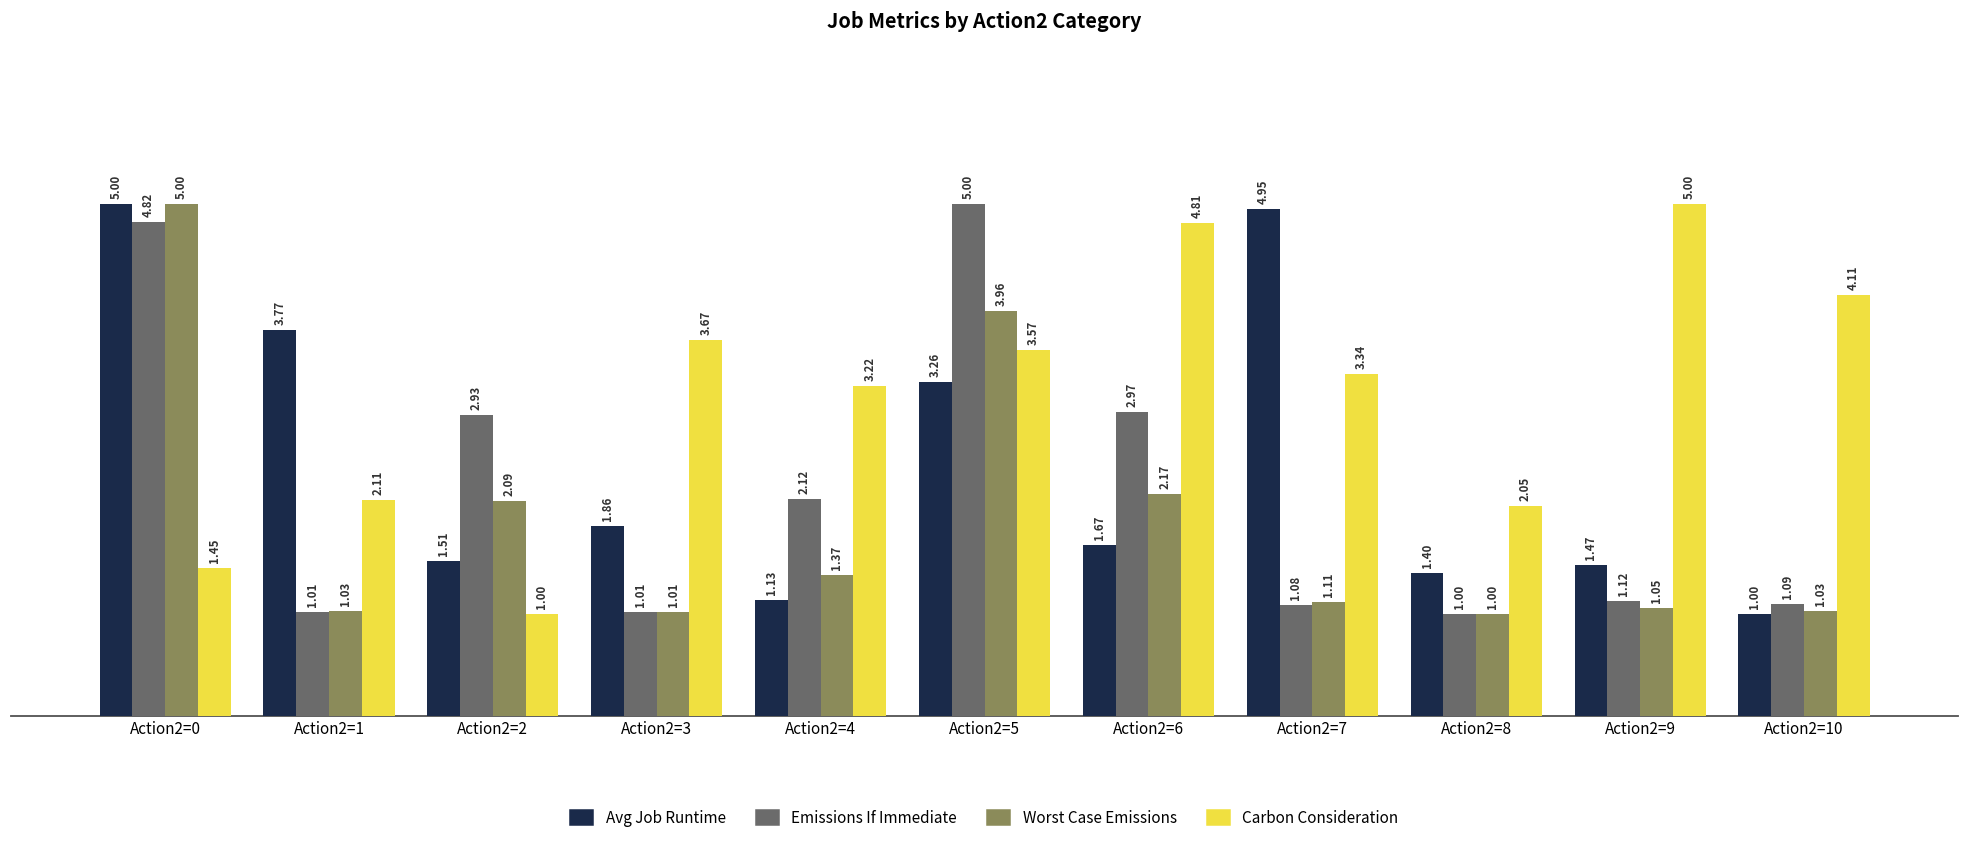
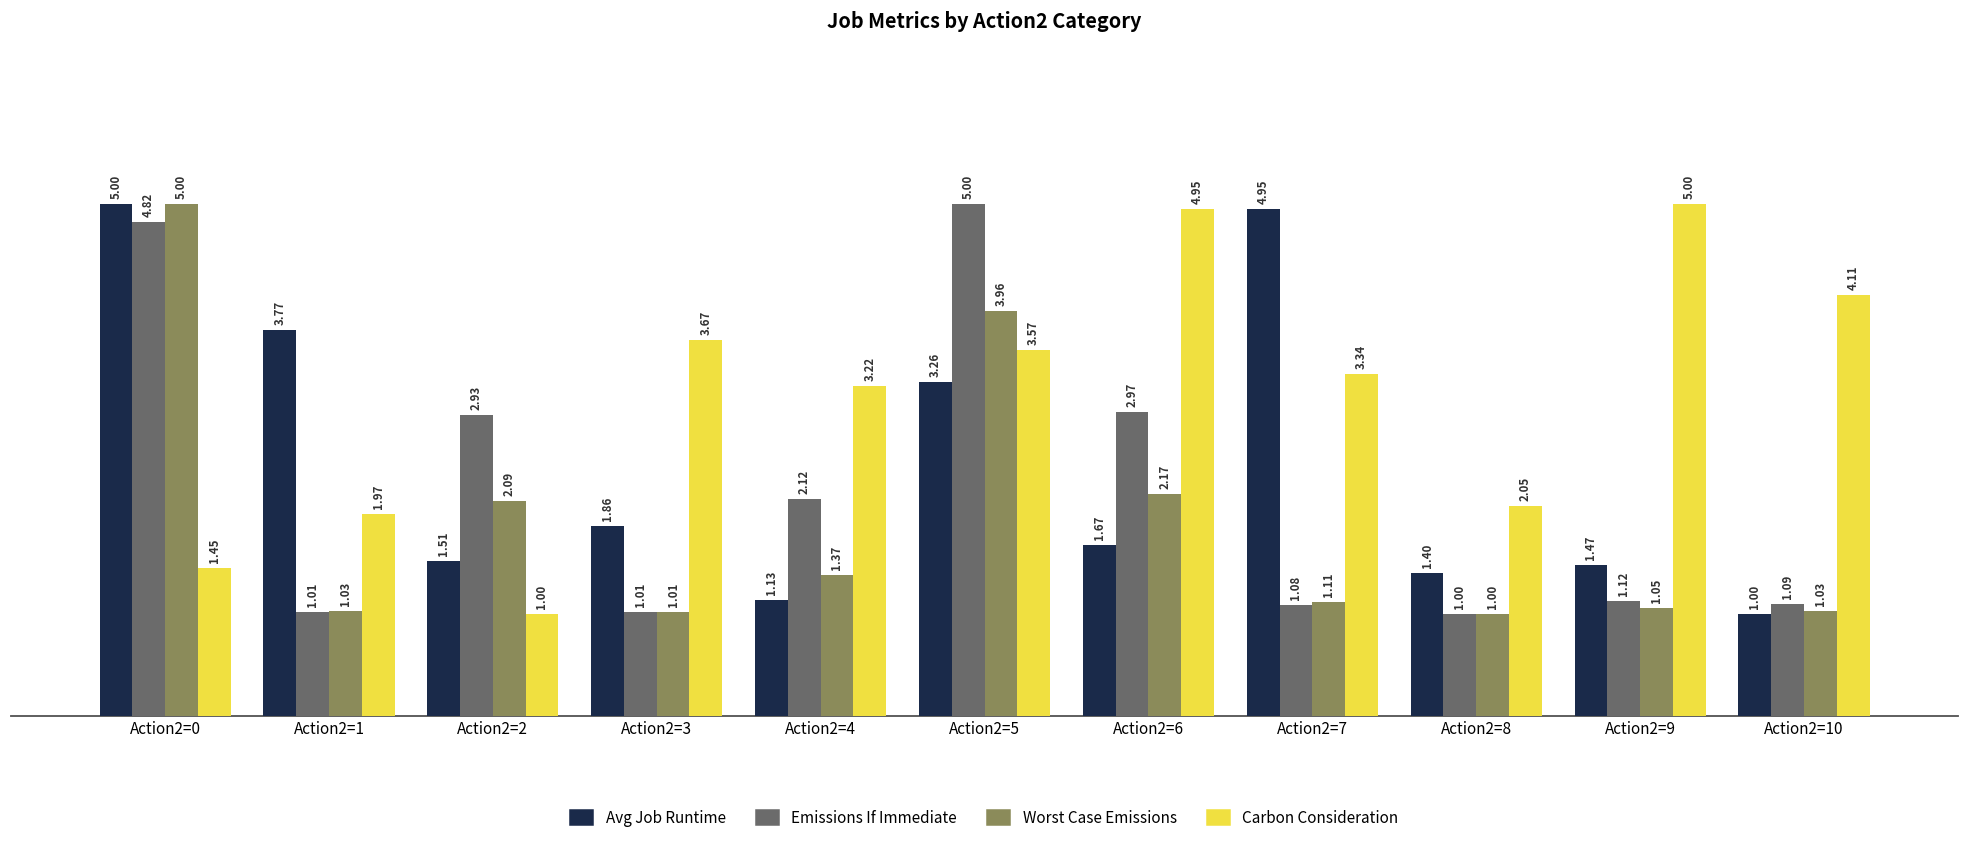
  {
    "Avg Job Runtime": {
      "Action2=0": 5.00,
      "Action2=1": 3.77,
      "Action2=2": 1.51,
      "Action2=3": 1.86,
      "Action2=4": 1.13,
      "Action2=5": 3.26,
      "Action2=6": 1.67,
      "Action2=7": 4.95,
      "Action2=8": 1.40,
      "Action2=9": 1.47,
      "Action2=10": 1.00
    },
    "Carbon Consideration": {
      "Action2=0": 1.45,
-     "Action2=1": 2.11,
+     "Action2=1": 1.97,
      "Action2=2": 1.00,
      "Action2=3": 3.67,
      "Action2=4": 3.22,
      "Action2=5": 3.57,
-     "Action2=6": 4.81,
+     "Action2=6": 4.95,
      "Action2=7": 3.34,
      "Action2=8": 2.05,
      "Action2=9": 5.00,
      "Action2=10": 4.11
    }
  }
